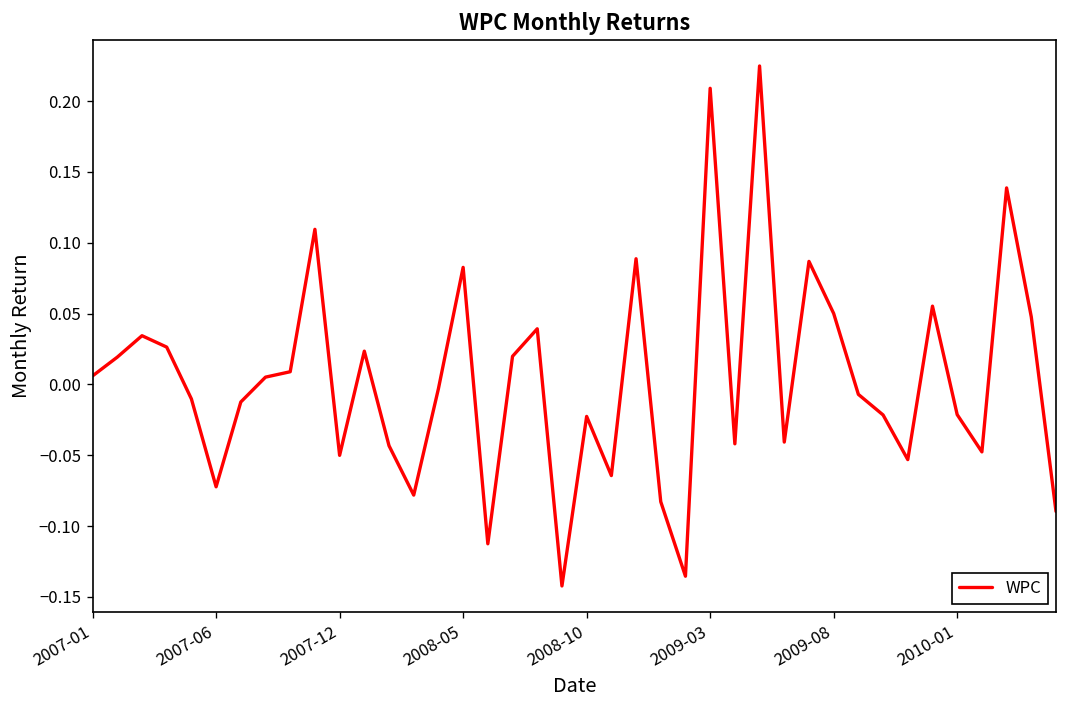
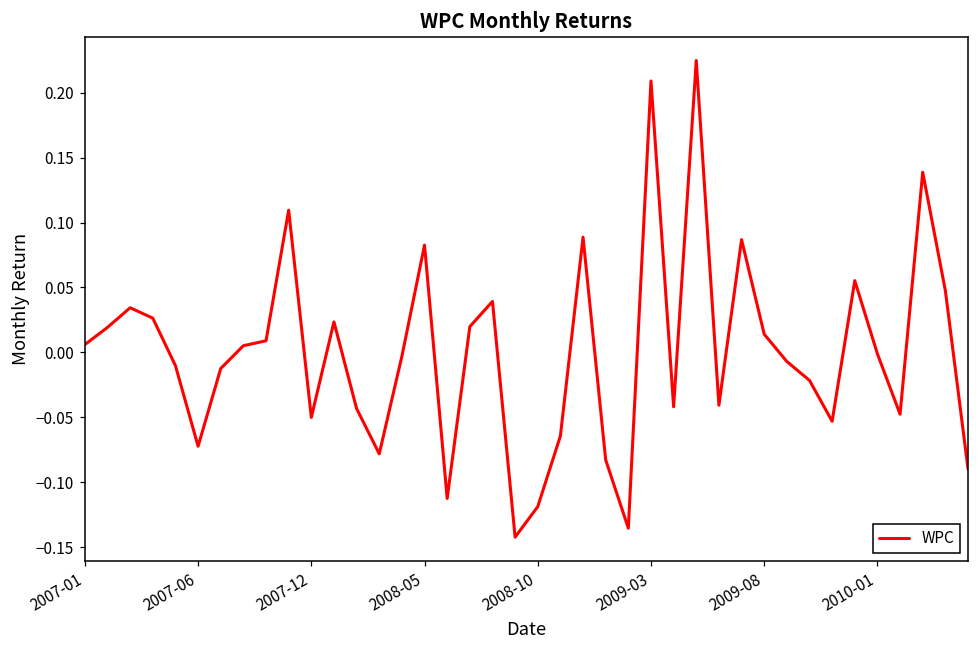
  {
    "2007-01": 0.006,
    "2007-06": -0.072,
    "2007-12": -0.050,
    "2008-05": 0.083,
-   "2008-10": -0.023,
+   "2008-10": -0.119,
    "2009-03": 0.209,
-   "2009-08": 0.050,
-   "2010-01": -0.021
+   "2009-08": 0.014,
+   "2010-01": -0.001
  }
